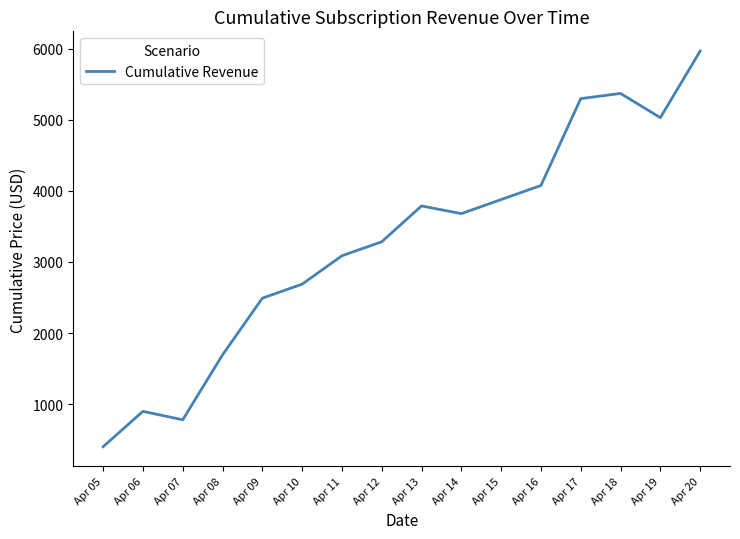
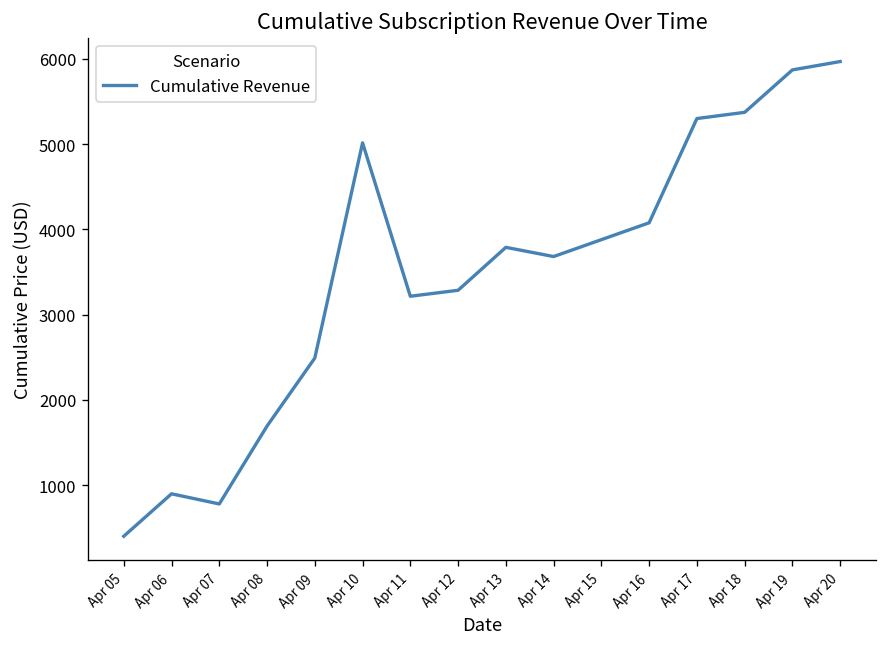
  {
    "Apr 05": 400,
    "Apr 06": 900,
    "Apr 07": 800,
    "Apr 08": 1700,
    "Apr 09": 2500,
-   "Apr 10": 2700,
-   "Apr 11": 3100,
+   "Apr 10": 5000,
+   "Apr 11": 3200,
    "Apr 12": 3300,
    "Apr 13": 3800,
    "Apr 14": 3700,
    "Apr 15": 3900,
    "Apr 16": 4100,
    "Apr 17": 5300,
    "Apr 18": 5400,
-   "Apr 19": 5000,
+   "Apr 19": 5900,
    "Apr 20": 6000
  }
